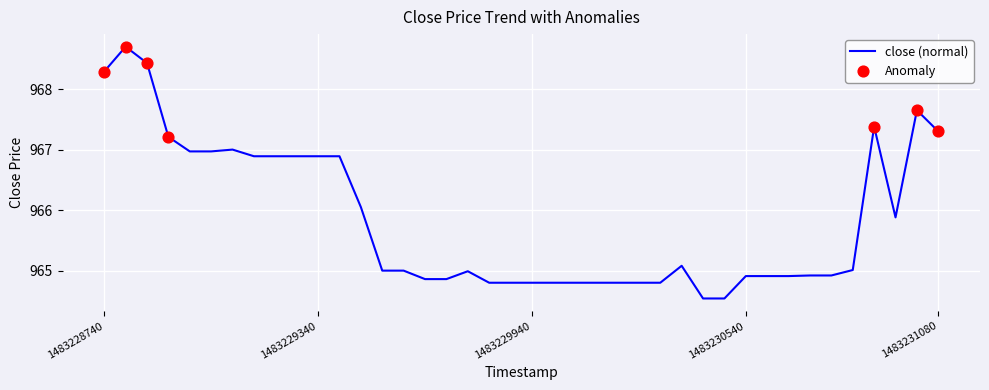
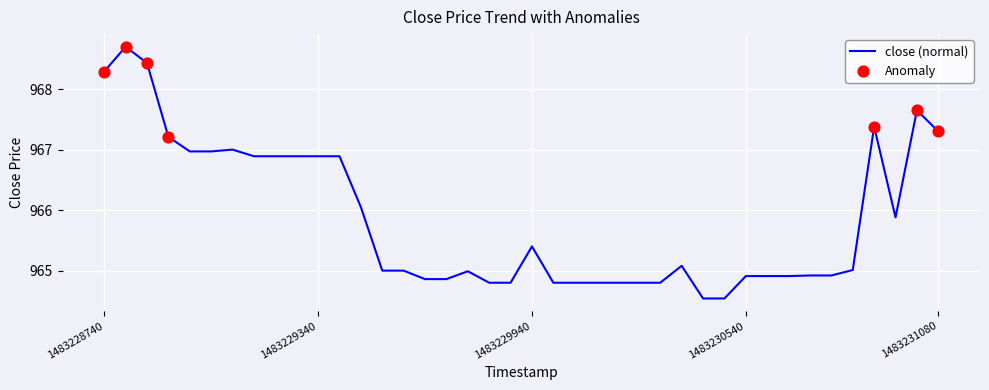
  {
    "close (normal)": {
      "1483229340": 966.9,
-     "1483229940": 964.8,
+     "1483229940": 965.4,
      "1483230540": 964.9
    }
  }
